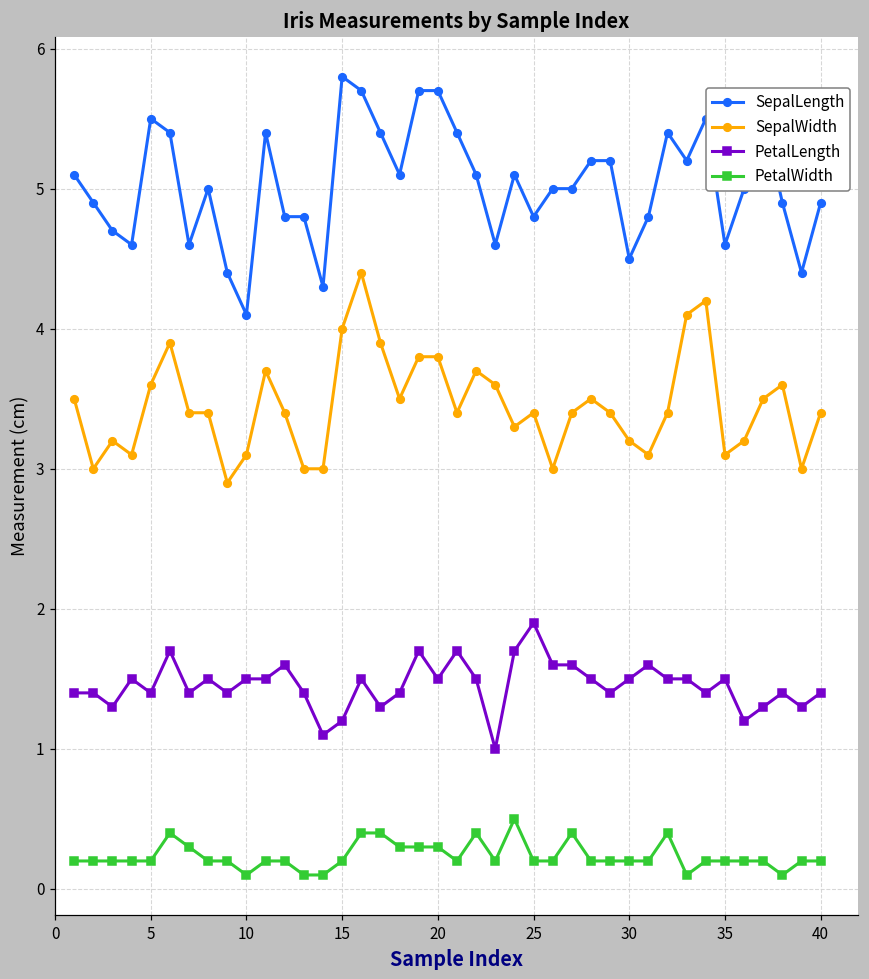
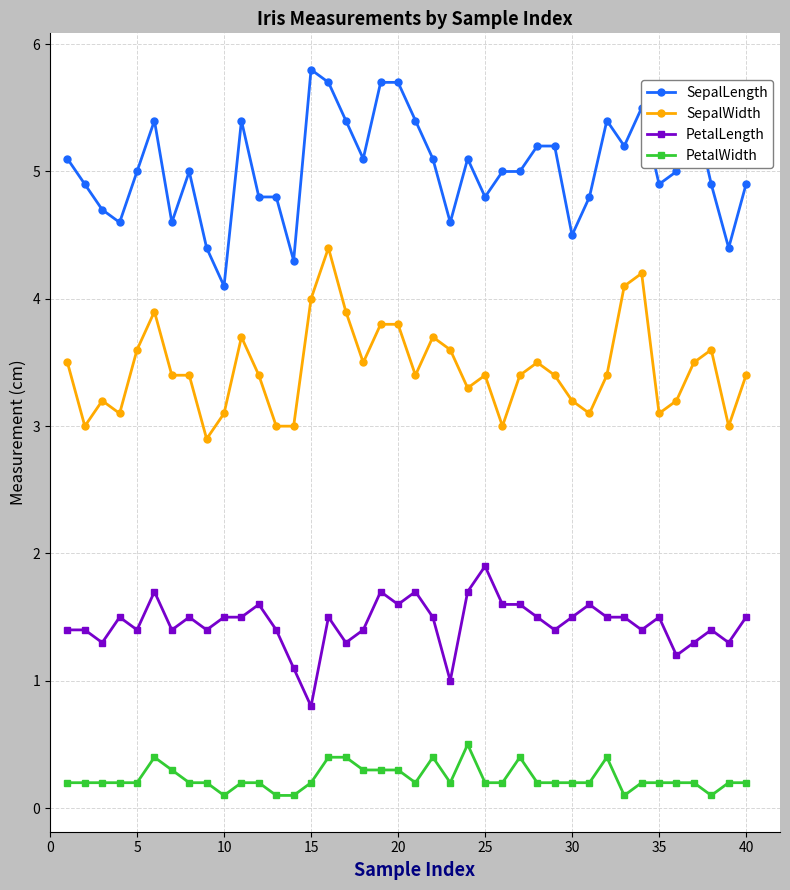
  {
    "SepalLength": {
-     "5": 5.5,
+     "5": 5.0,
      "10": 4.1,
      "15": 5.8,
      "20": 5.7,
      "25": 4.8,
      "30": 4.5,
-     "35": 4.6,
+     "35": 4.9,
      "40": 4.9
    },
    "SepalWidth": {
      "5": 3.6,
      "10": 3.1,
      "15": 4.0,
      "20": 3.8,
      "25": 3.4,
      "30": 3.2,
      "35": 3.1,
      "40": 3.4
    },
    "PetalLength": {
      "5": 1.4,
      "10": 1.5,
-     "15": 1.2,
-     "20": 1.5,
+     "15": 0.8,
+     "20": 1.6,
      "25": 1.9,
      "30": 1.5,
      "35": 1.5,
-     "40": 1.4
+     "40": 1.5
    },
    "PetalWidth": {
      "5": 0.2,
      "10": 0.1,
      "15": 0.2,
      "20": 0.3,
      "25": 0.2,
      "30": 0.2,
      "35": 0.2,
      "40": 0.2
    }
  }
